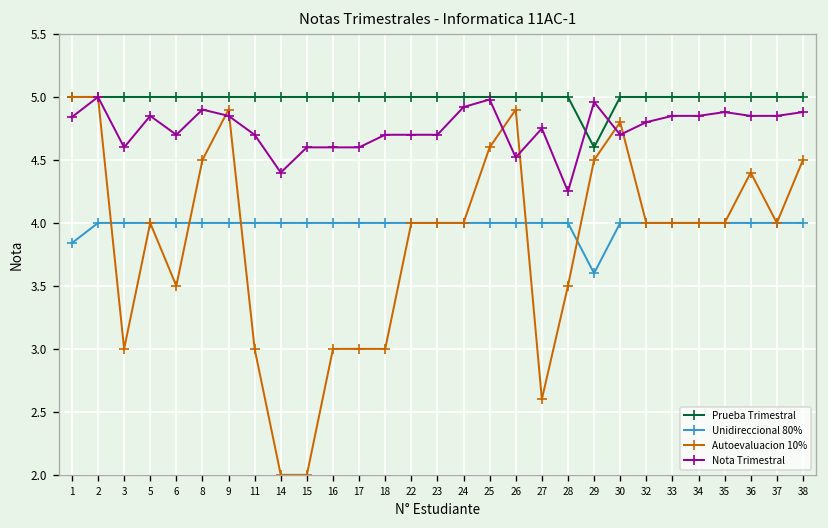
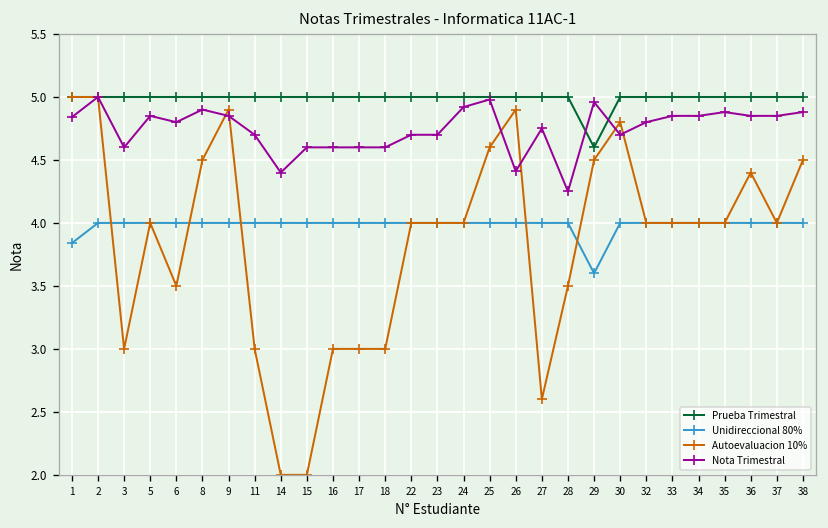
  {
    "Prueba Trimestral": {
      "3": 5.00,
      "5": 5.00,
      "6": 5.00,
      "8": 5.00,
      "9": 5.00,
      "11": 5.00,
      "14": 5.00,
      "15": 5.00,
      "16": 5.00,
      "17": 5.00,
      "18": 5.00,
      "22": 5.00,
      "23": 5.00,
      "24": 5.00,
      "26": 5.00,
      "27": 5.00,
      "28": 5.00,
      "29": 4.60,
      "30": 5.00,
      "32": 5.00,
      "33": 5.00,
      "34": 5.00,
      "35": 5.00,
      "36": 5.00,
      "37": 5.00,
      "38": 5.00
    },
    "Unidireccional 80%": {
      "1": 3.84,
      "2": 4.00,
      "3": 4.00,
      "6": 4.00,
      "8": 4.00,
      "9": 4.00,
      "11": 4.00,
      "14": 4.00,
      "15": 4.00,
      "16": 4.00,
      "17": 4.00,
      "18": 4.00,
      "25": 4.00,
      "26": 4.00,
      "27": 4.00,
      "28": 4.00,
      "29": 3.60,
      "30": 4.00,
      "36": 4.00,
      "38": 4.00
    },
    "Autoevaluacion 10%": {
      "3": 3.00,
      "6": 3.50,
      "8": 4.50,
      "9": 4.90,
      "11": 3.00,
      "14": 2.00,
      "15": 2.00,
      "16": 3.00,
      "17": 3.00,
      "18": 3.00,
      "25": 4.60,
      "26": 4.90,
      "27": 2.60,
      "28": 3.50,
      "29": 4.50,
      "30": 4.80,
      "36": 4.40,
      "38": 4.50
    },
    "Nota Trimestral": {
      "1": 4.84,
      "3": 4.60,
      "5": 4.85,
-     "6": 4.7,
+     "6": 4.8,
      "8": 4.90,
      "9": 4.85,
      "11": 4.70,
      "14": 4.40,
      "15": 4.60,
      "16": 4.60,
      "17": 4.60,
-     "18": 4.7,
+     "18": 4.6,
      "22": 4.70,
      "23": 4.70,
      "24": 4.92,
-     "26": 4.52,
+     "26": 4.41,
      "27": 4.75,
      "28": 4.25,
      "29": 4.96,
      "30": 4.70,
      "32": 4.80,
      "33": 4.85,
      "34": 4.85,
      "35": 4.88,
      "36": 4.85,
      "37": 4.85,
      "38": 4.88
    }
  }
